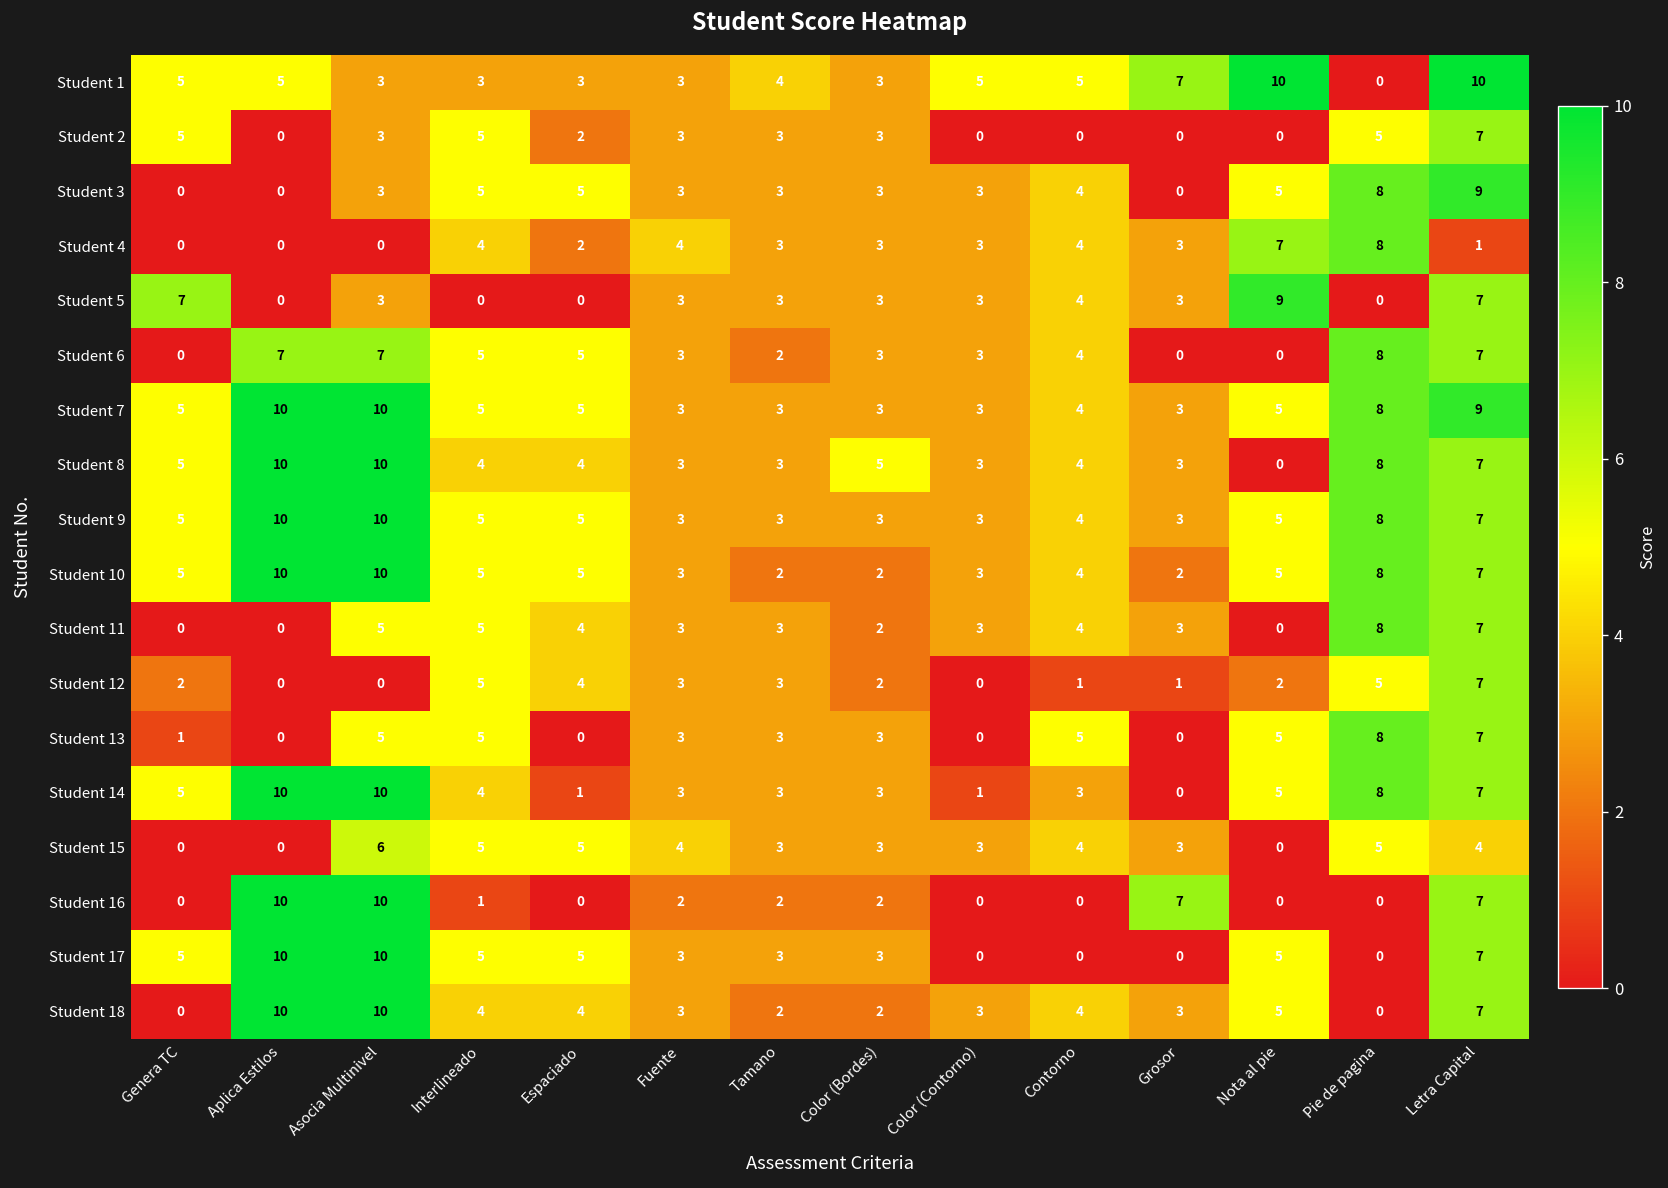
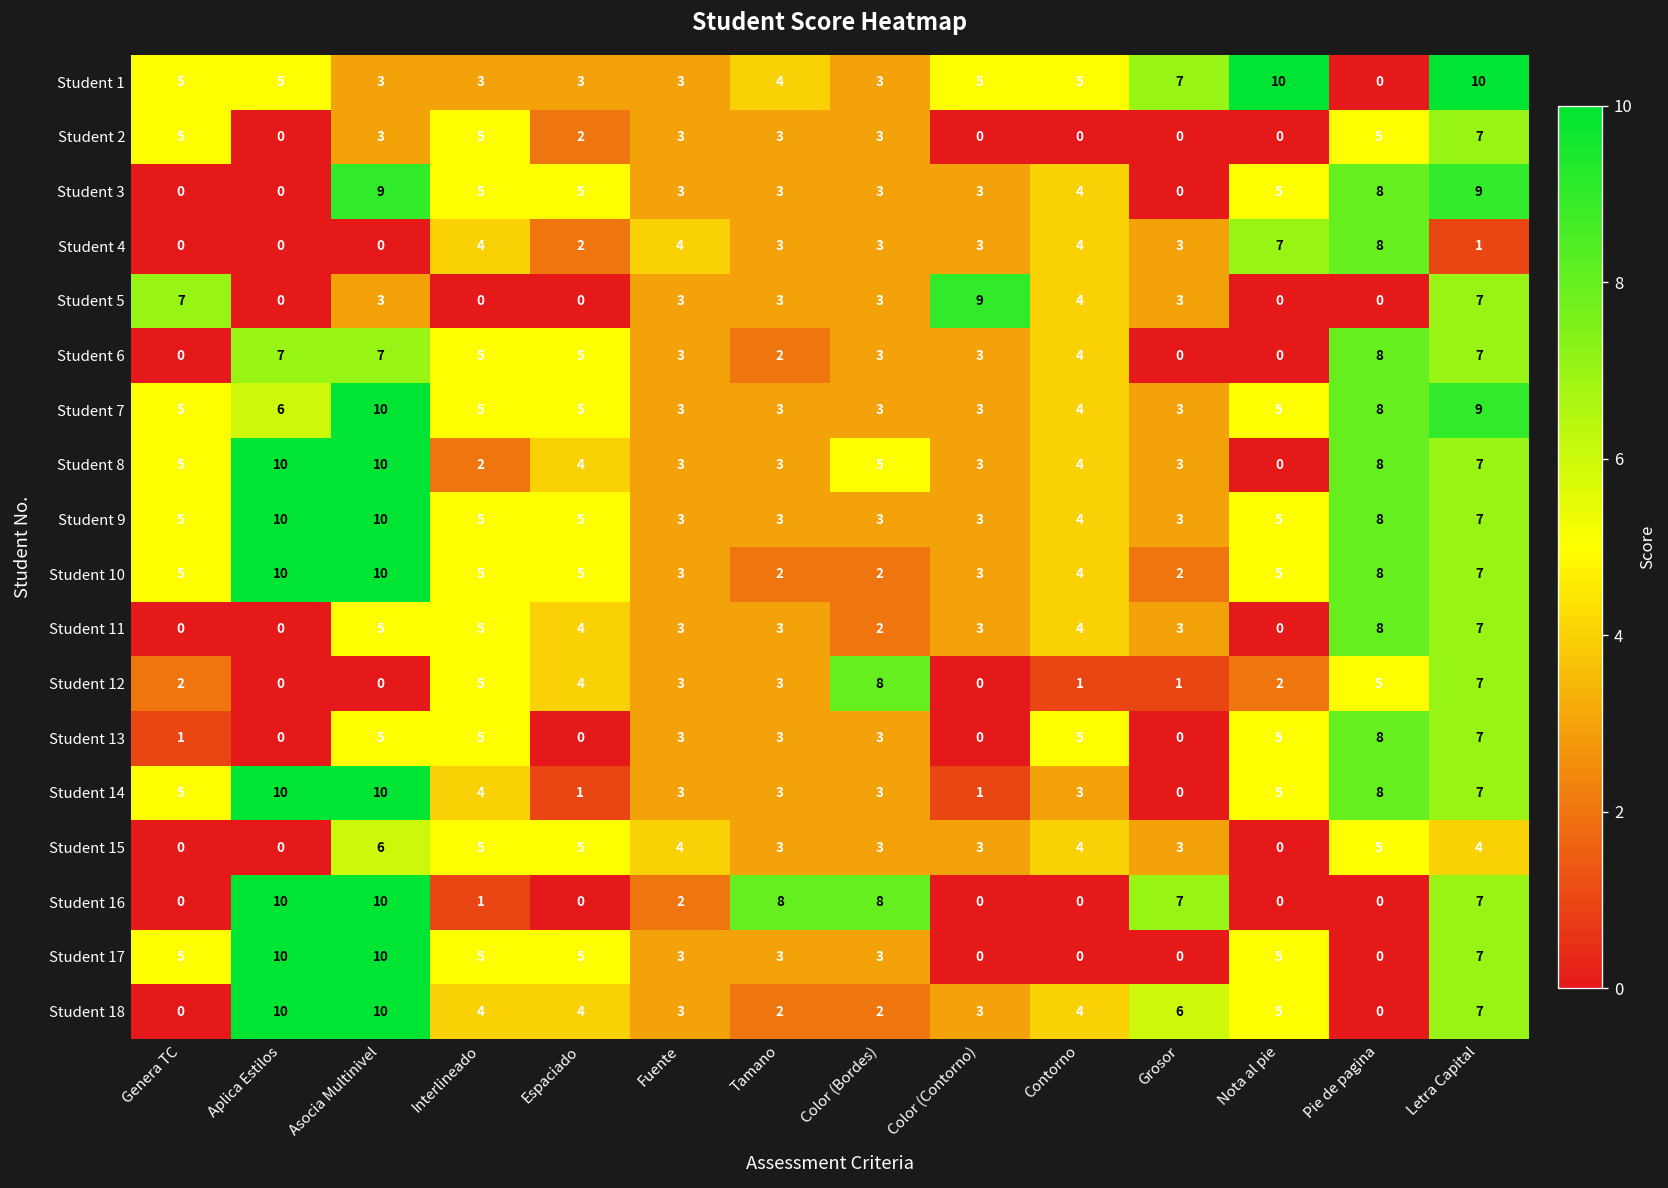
  {
    "Student 3": {
      "Genera TC": 0,
      "Aplica Estilos": 0,
-     "Asocia Multinivel": 3,
+     "Asocia Multinivel": 9,
      "Interlineado": 5,
      "Espaciado": 5,
      "Fuente": 3,
      "Tamano": 3,
      "Color (Bordes)": 3,
      "Color (Contorno)": 3,
      "Contorno": 4,
      "Grosor": 0,
      "Nota al pie": 5,
      "Pie de pagina": 8,
      "Letra Capital": 9
    },
    "Student 5": {
      "Genera TC": 7,
      "Aplica Estilos": 0,
      "Asocia Multinivel": 3,
      "Interlineado": 0,
      "Espaciado": 0,
      "Fuente": 3,
      "Tamano": 3,
      "Color (Bordes)": 3,
-     "Color (Contorno)": 3,
+     "Color (Contorno)": 9,
      "Contorno": 4,
      "Grosor": 3,
-     "Nota al pie": 9,
+     "Nota al pie": 0,
      "Pie de pagina": 0,
      "Letra Capital": 7
    },
    "Student 7": {
      "Genera TC": 5,
-     "Aplica Estilos": 10,
+     "Aplica Estilos": 6,
      "Asocia Multinivel": 10,
      "Interlineado": 5,
      "Espaciado": 5,
      "Fuente": 3,
      "Tamano": 3,
      "Color (Bordes)": 3,
      "Color (Contorno)": 3,
      "Contorno": 4,
      "Grosor": 3,
      "Nota al pie": 5,
      "Pie de pagina": 8,
      "Letra Capital": 9
    },
    "Student 8": {
      "Genera TC": 5,
      "Aplica Estilos": 10,
      "Asocia Multinivel": 10,
-     "Interlineado": 4,
+     "Interlineado": 2,
      "Espaciado": 4,
      "Fuente": 3,
      "Tamano": 3,
      "Color (Bordes)": 5,
      "Color (Contorno)": 3,
      "Contorno": 4,
      "Grosor": 3,
      "Nota al pie": 0,
      "Pie de pagina": 8,
      "Letra Capital": 7
    },
    "Student 12": {
      "Genera TC": 2,
      "Aplica Estilos": 0,
      "Asocia Multinivel": 0,
      "Interlineado": 5,
      "Espaciado": 4,
      "Fuente": 3,
      "Tamano": 3,
-     "Color (Bordes)": 2,
+     "Color (Bordes)": 8,
      "Color (Contorno)": 0,
      "Contorno": 1,
      "Grosor": 1,
      "Nota al pie": 2,
      "Pie de pagina": 5,
      "Letra Capital": 7
    },
    "Student 16": {
      "Genera TC": 0,
      "Aplica Estilos": 10,
      "Asocia Multinivel": 10,
      "Interlineado": 1,
      "Espaciado": 0,
      "Fuente": 2,
-     "Tamano": 2,
-     "Color (Bordes)": 2,
+     "Tamano": 8,
+     "Color (Bordes)": 8,
      "Color (Contorno)": 0,
      "Contorno": 0,
      "Grosor": 7,
      "Nota al pie": 0,
      "Pie de pagina": 0,
      "Letra Capital": 7
    },
    "Student 18": {
      "Genera TC": 0,
      "Aplica Estilos": 10,
      "Asocia Multinivel": 10,
      "Interlineado": 4,
      "Espaciado": 4,
      "Fuente": 3,
      "Tamano": 2,
      "Color (Bordes)": 2,
      "Color (Contorno)": 3,
      "Contorno": 4,
-     "Grosor": 3,
+     "Grosor": 6,
      "Nota al pie": 5,
      "Pie de pagina": 0,
      "Letra Capital": 7
    }
  }
